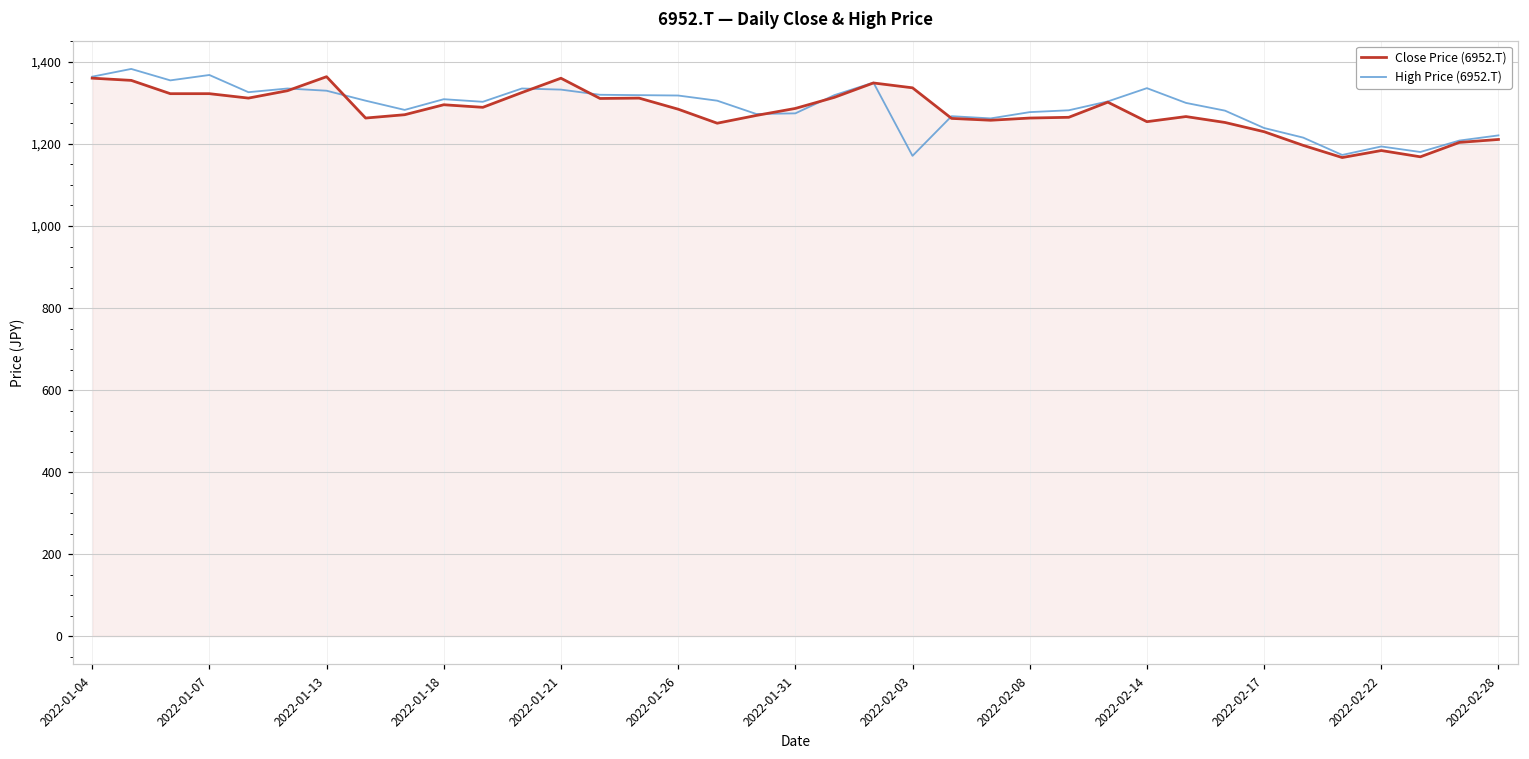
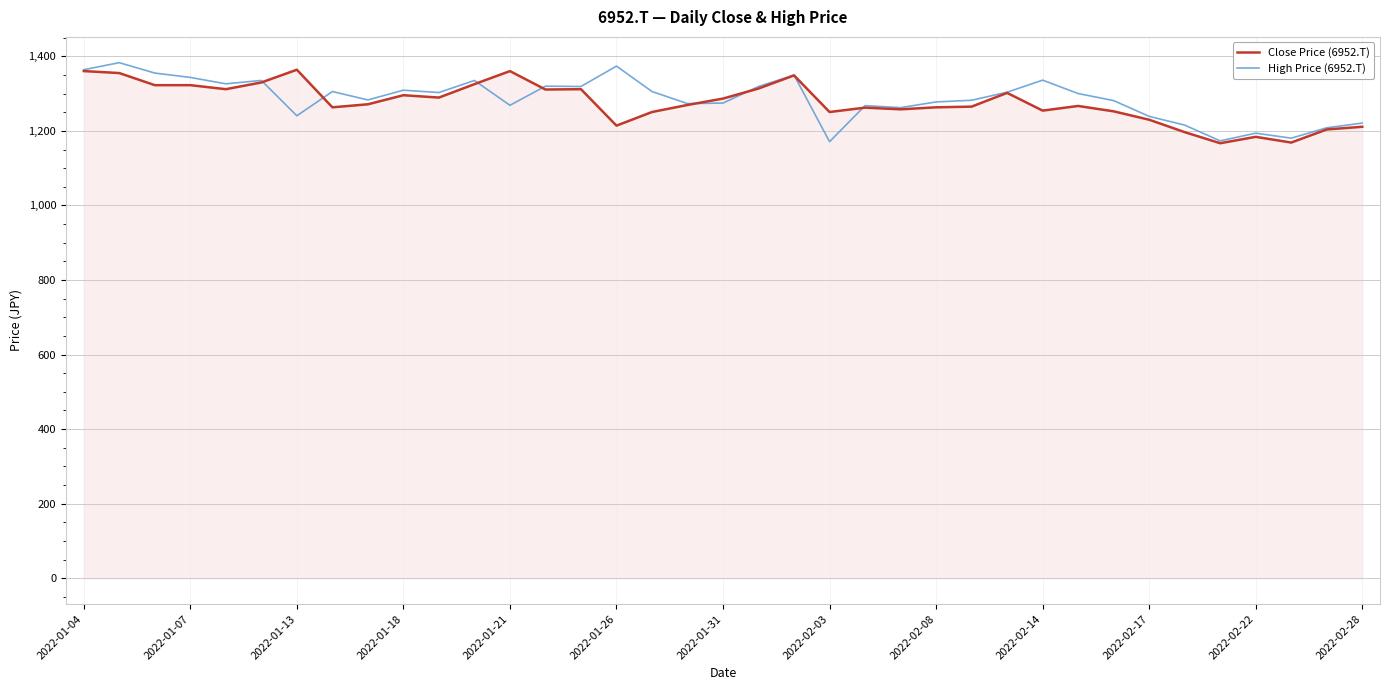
  {
    "Close Price (6952.T)": {
      "2022-01-07": "1,320",
      "2022-01-13": "1,360",
      "2022-01-18": "1,300",
      "2022-01-21": "1,360",
-     "2022-01-26": "1,280",
+     "2022-01-26": "1,210",
      "2022-01-31": "1,290",
-     "2022-02-03": "1,340",
+     "2022-02-03": "1,250",
      "2022-02-08": "1,260",
      "2022-02-14": "1,250",
      "2022-02-17": "1,230",
      "2022-02-22": "1,180",
      "2022-02-28": "1,210"
    },
    "High Price (6952.T)": {
-     "2022-01-07": "1,370",
-     "2022-01-13": "1,330",
+     "2022-01-07": "1,340",
+     "2022-01-13": "1,240",
      "2022-01-18": "1,310",
-     "2022-01-21": "1,330",
-     "2022-01-26": "1,320",
+     "2022-01-21": "1,270",
+     "2022-01-26": "1,370",
      "2022-01-31": "1,270",
      "2022-02-03": "1,170",
      "2022-02-08": "1,280",
      "2022-02-14": "1,340",
      "2022-02-17": "1,240",
      "2022-02-22": "1,190",
      "2022-02-28": "1,220"
    }
  }
